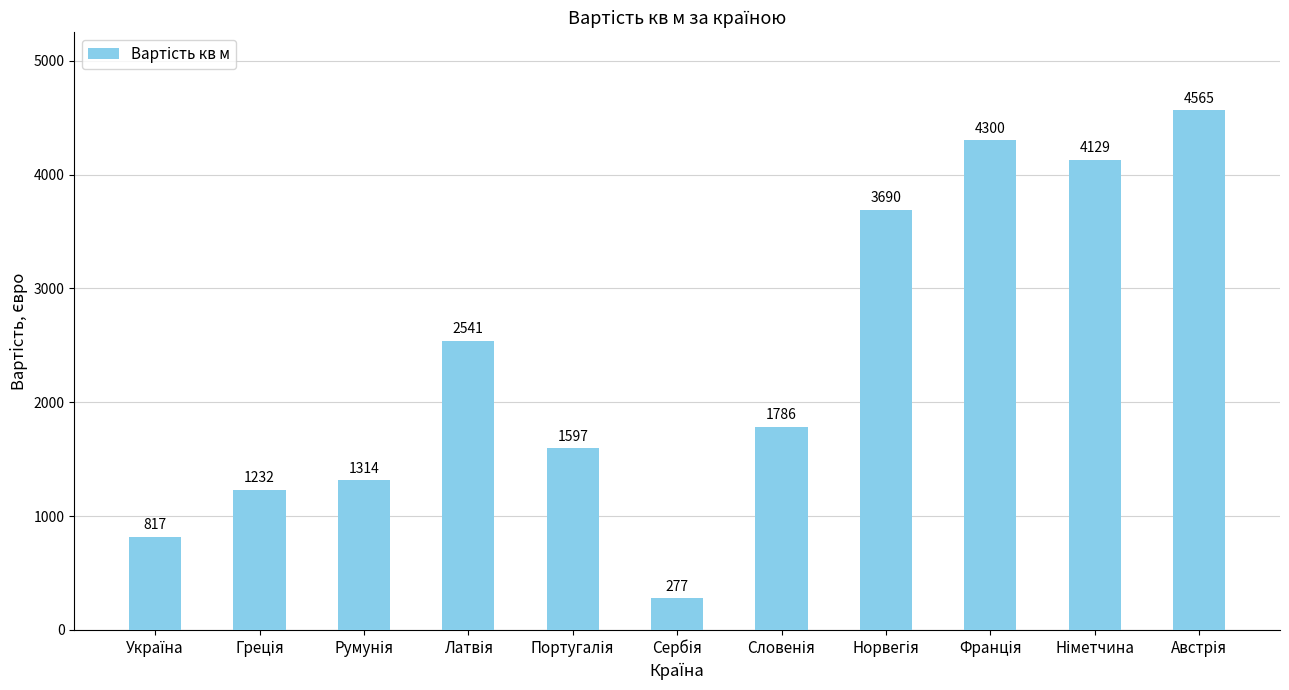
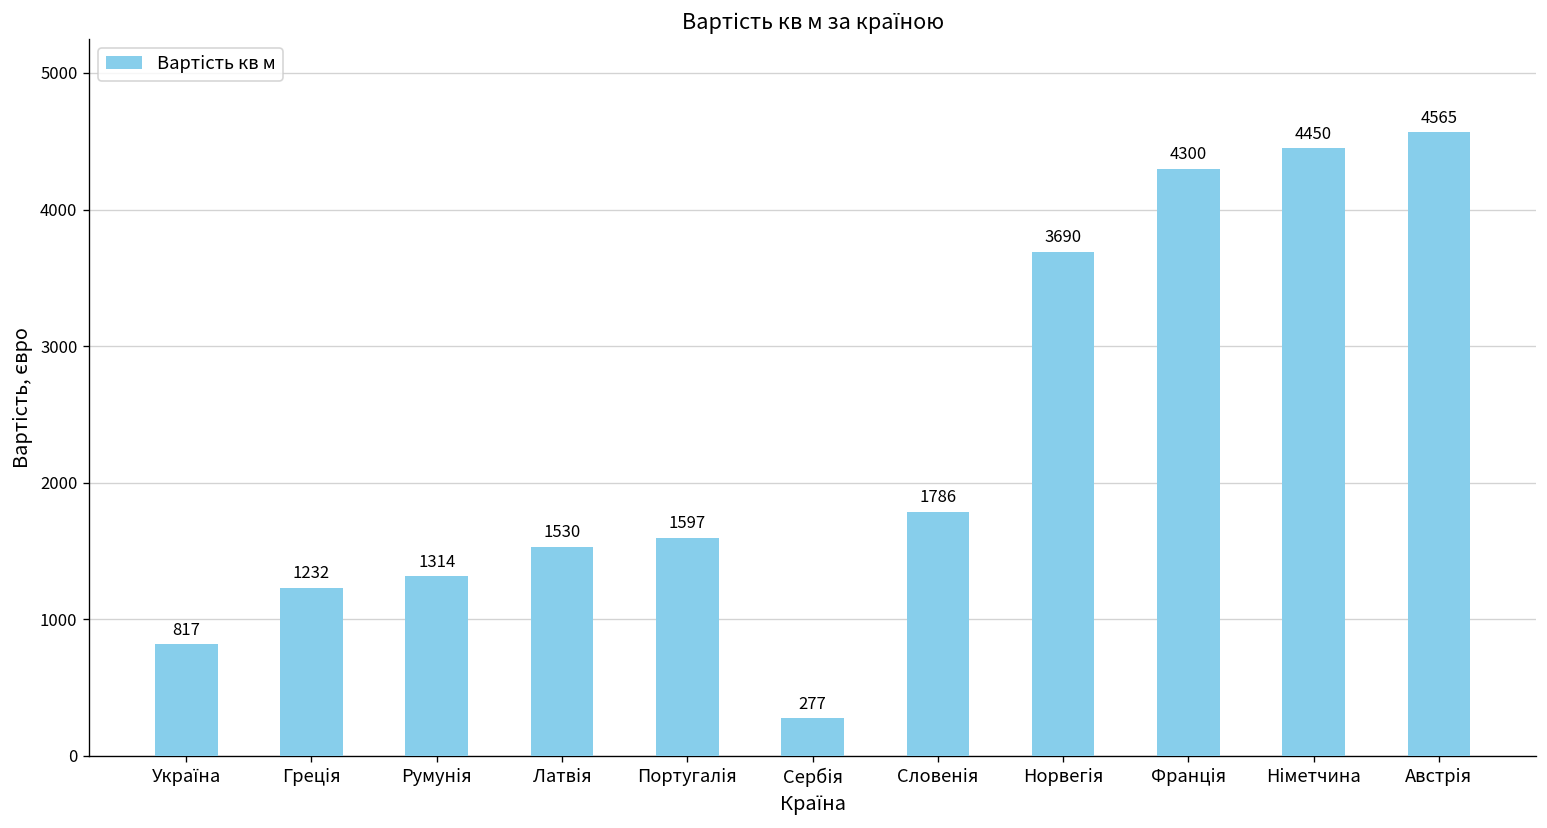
  {
    "Україна": 817,
    "Греція": 1232,
    "Румунія": 1314,
-   "Латвія": 2541,
+   "Латвія": 1530,
    "Португалія": 1597,
    "Сербія": 277,
    "Словенія": 1786,
    "Норвегія": 3690,
    "Франція": 4300,
-   "Німетчина": 4129,
+   "Німетчина": 4450,
    "Австрія": 4565
  }
